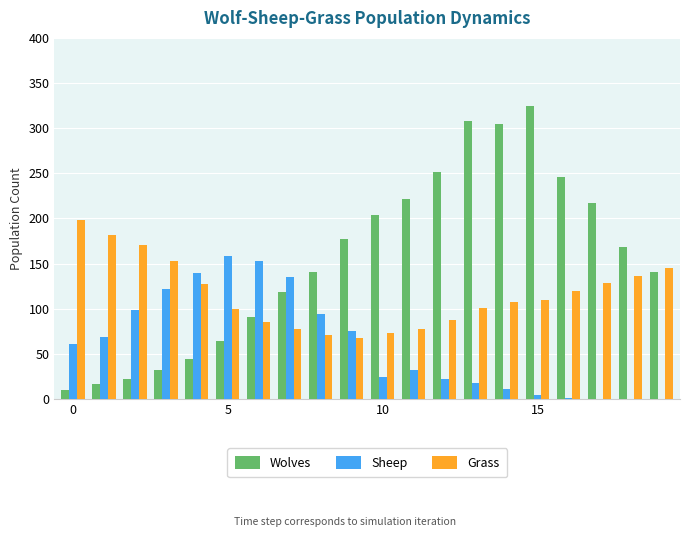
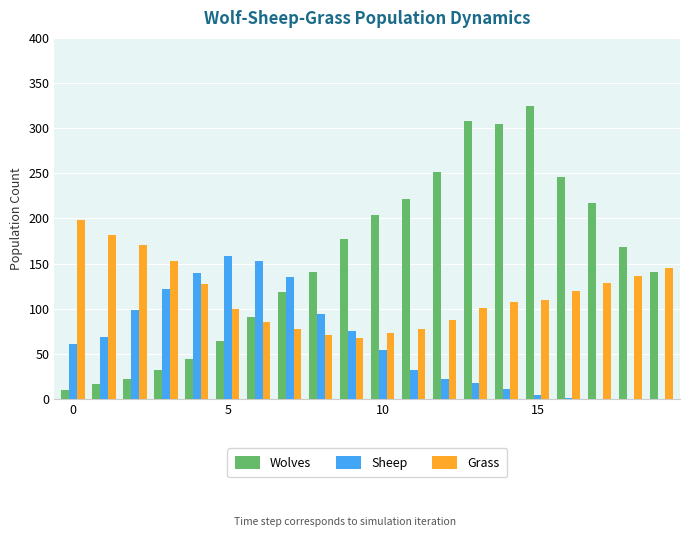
  {
    "Sheep": {
      "0": 60,
      "5": 160,
-     "10": 20,
+     "10": 50,
      "15": 0
    }
  }
